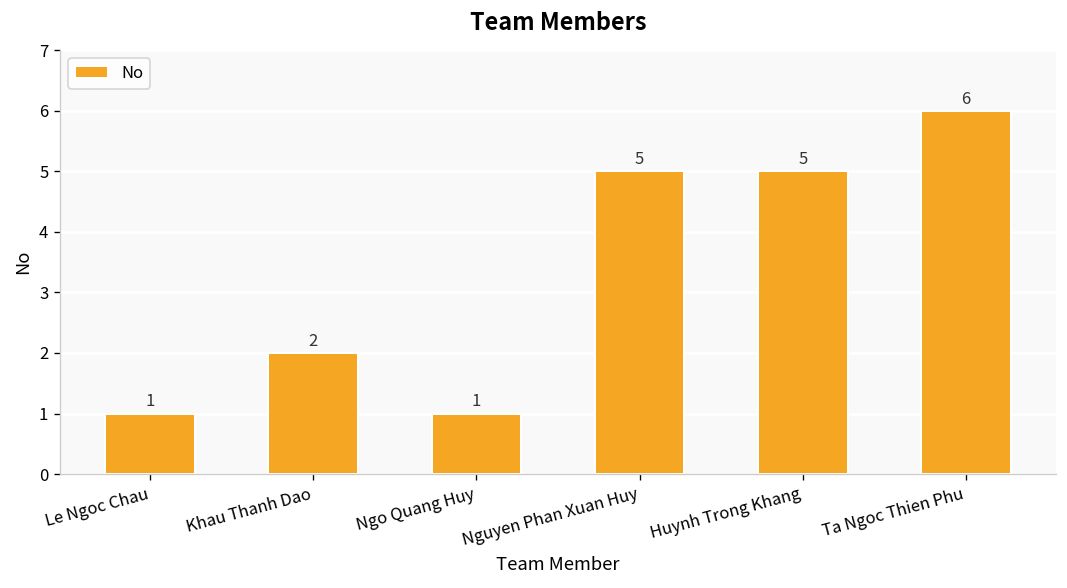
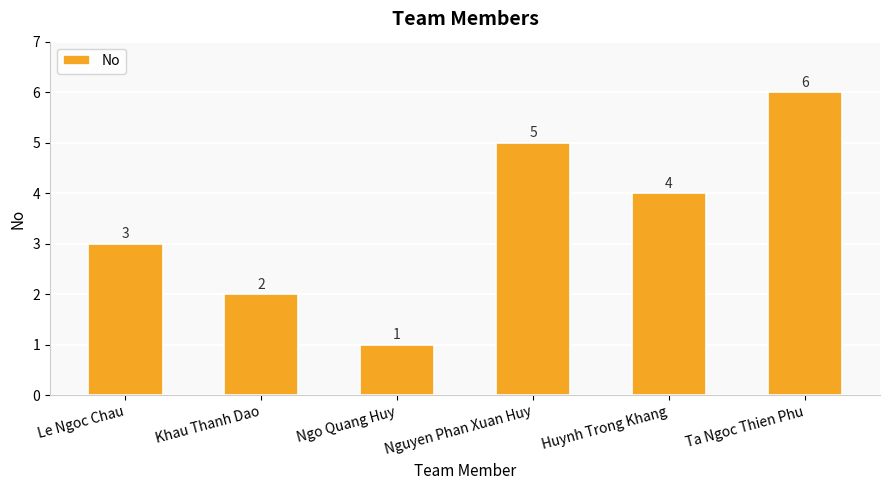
  {
-   "Le Ngoc Chau": 1,
+   "Le Ngoc Chau": 3,
    "Khau Thanh Dao": 2,
    "Ngo Quang Huy": 1,
    "Nguyen Phan Xuan Huy": 5,
-   "Huynh Trong Khang": 5,
+   "Huynh Trong Khang": 4,
    "Ta Ngoc Thien Phu": 6
  }
